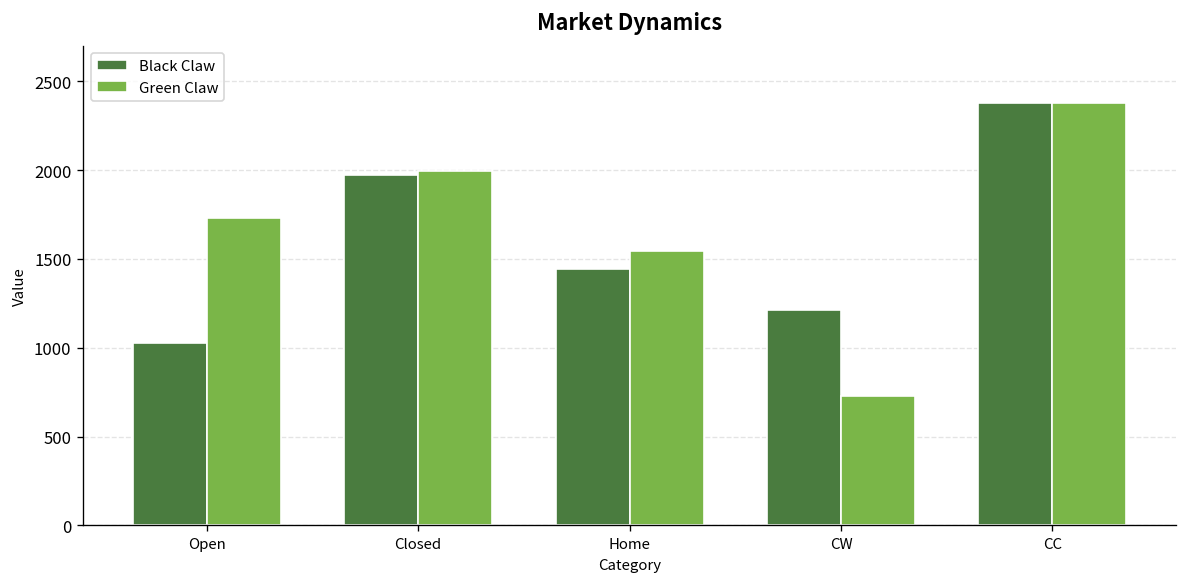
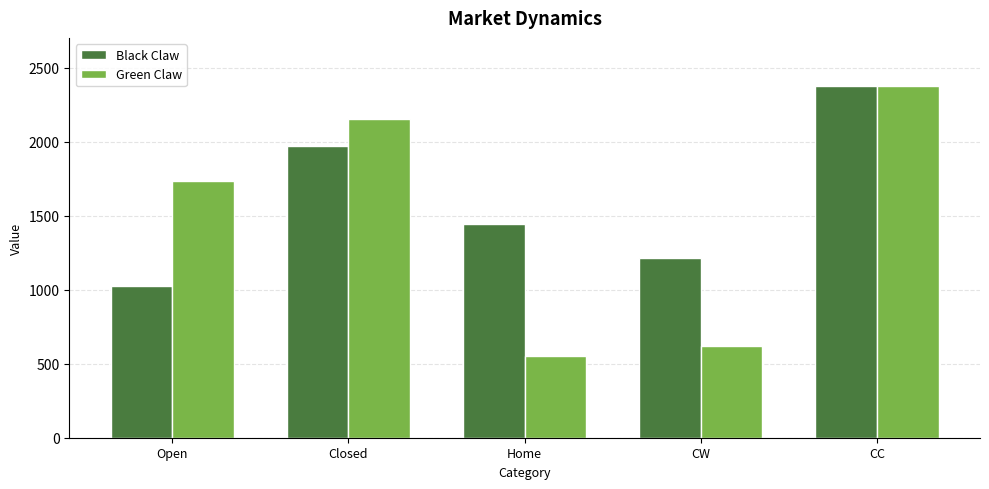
  {
    "Black Claw": {
      "Open": 1020,
      "Closed": 1970,
      "Home": 1450,
      "CW": 1210,
      "CC": 2380
    },
    "Green Claw": {
      "Open": 1730,
-     "Closed": 1990,
-     "Home": 1550,
-     "CW": 730,
+     "Closed": 2150,
+     "Home": 550,
+     "CW": 620,
      "CC": 2380
    }
  }
